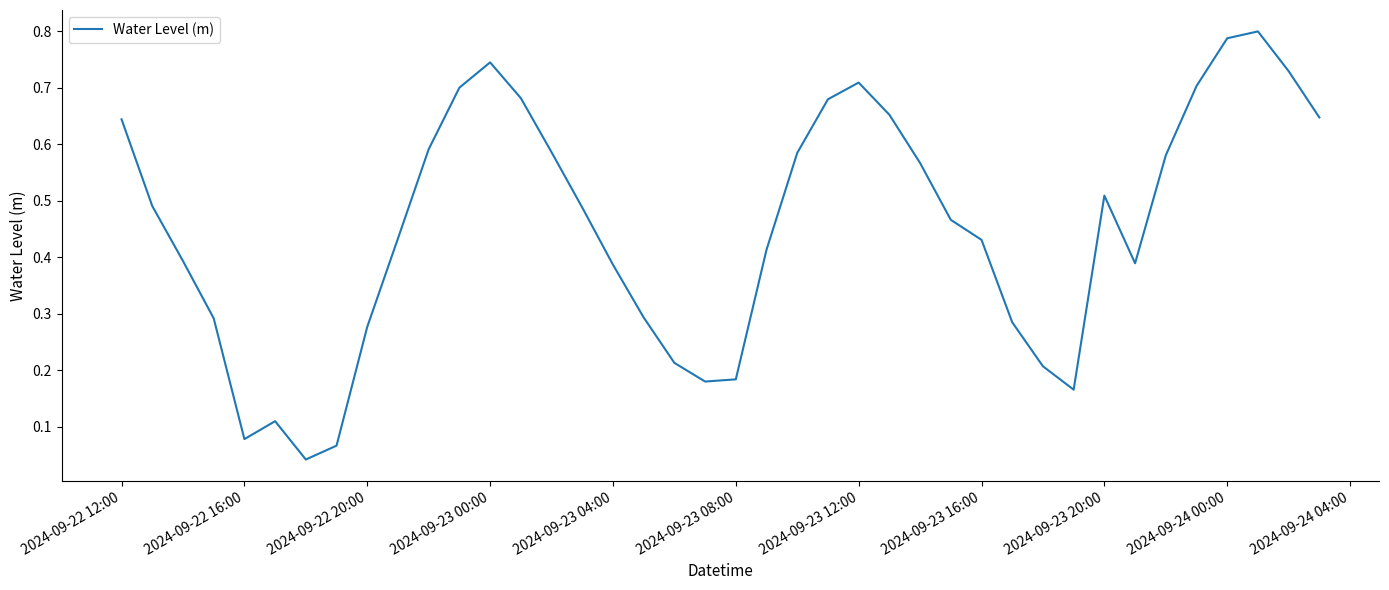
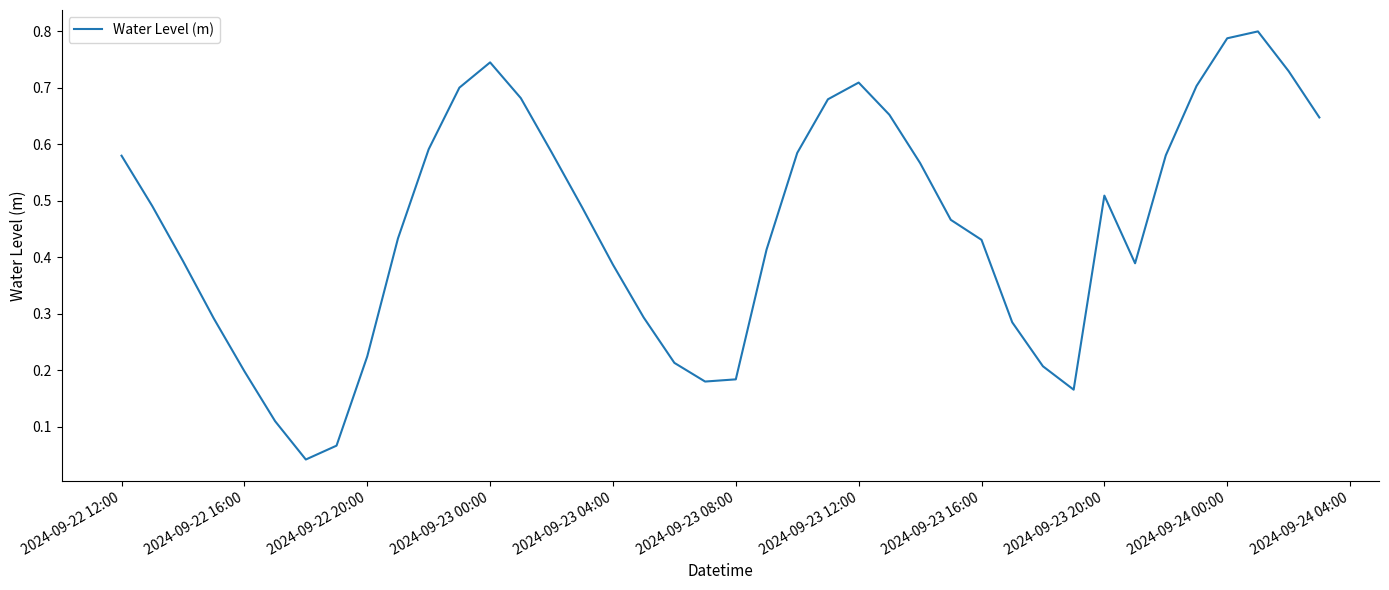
  {
-   "2024-09-22 12:00": 0.64,
-   "2024-09-22 16:00": 0.08,
-   "2024-09-22 20:00": 0.28,
+   "2024-09-22 12:00": 0.58,
+   "2024-09-22 16:00": 0.20,
+   "2024-09-22 20:00": 0.22,
    "2024-09-23 00:00": 0.74,
    "2024-09-23 04:00": 0.39,
    "2024-09-23 08:00": 0.18,
    "2024-09-23 12:00": 0.71,
    "2024-09-23 16:00": 0.43,
    "2024-09-23 20:00": 0.51,
    "2024-09-24 00:00": 0.79
  }
